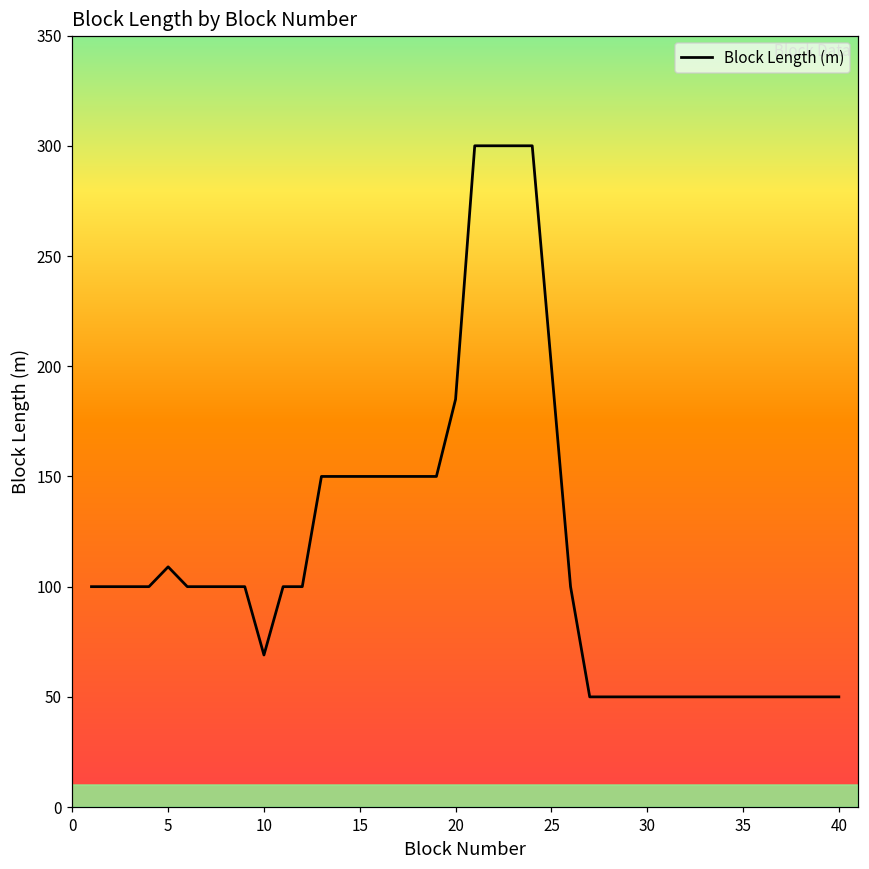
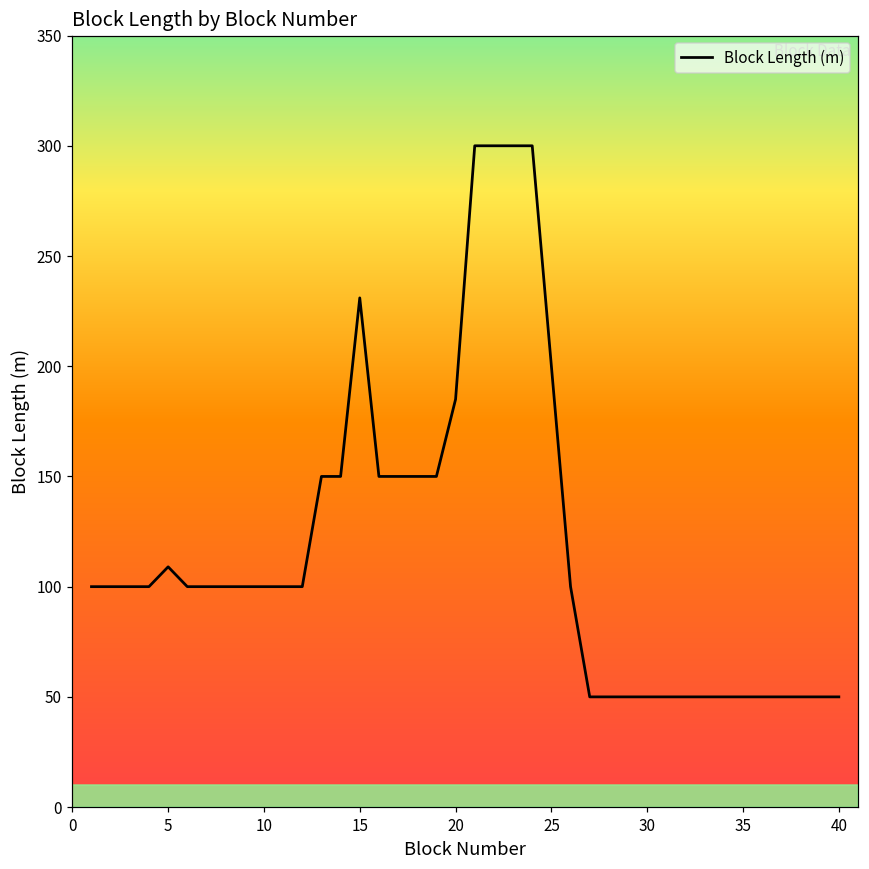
  {
    "5": 109,
-   "10": 69,
-   "15": 150,
+   "10": 100,
+   "15": 231,
    "20": 185,
    "25": 200,
    "30": 50,
    "35": 50,
    "40": 50
  }
